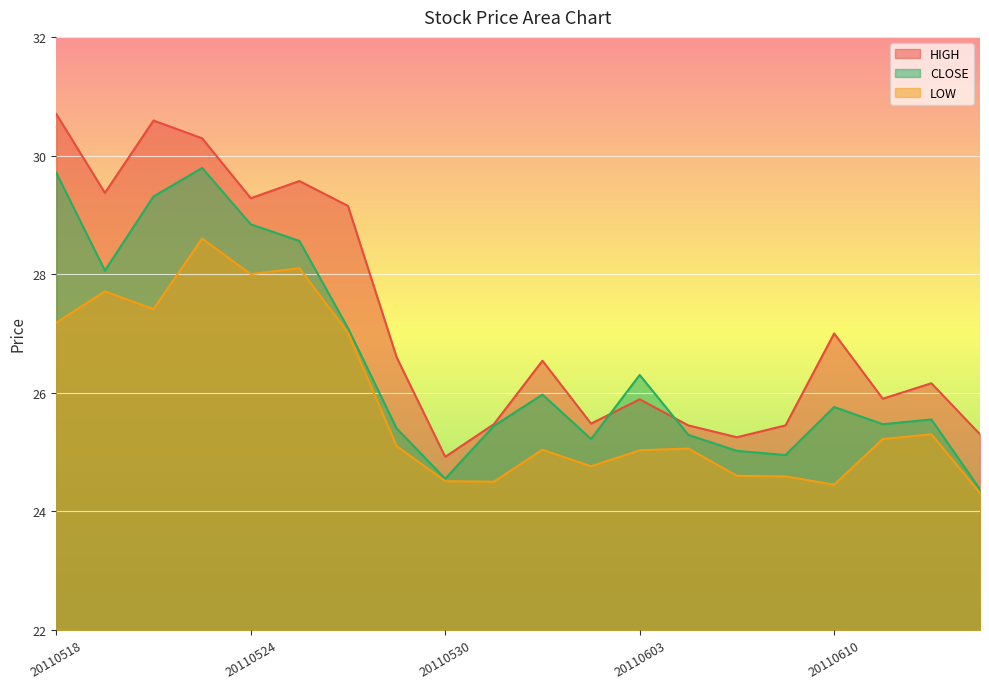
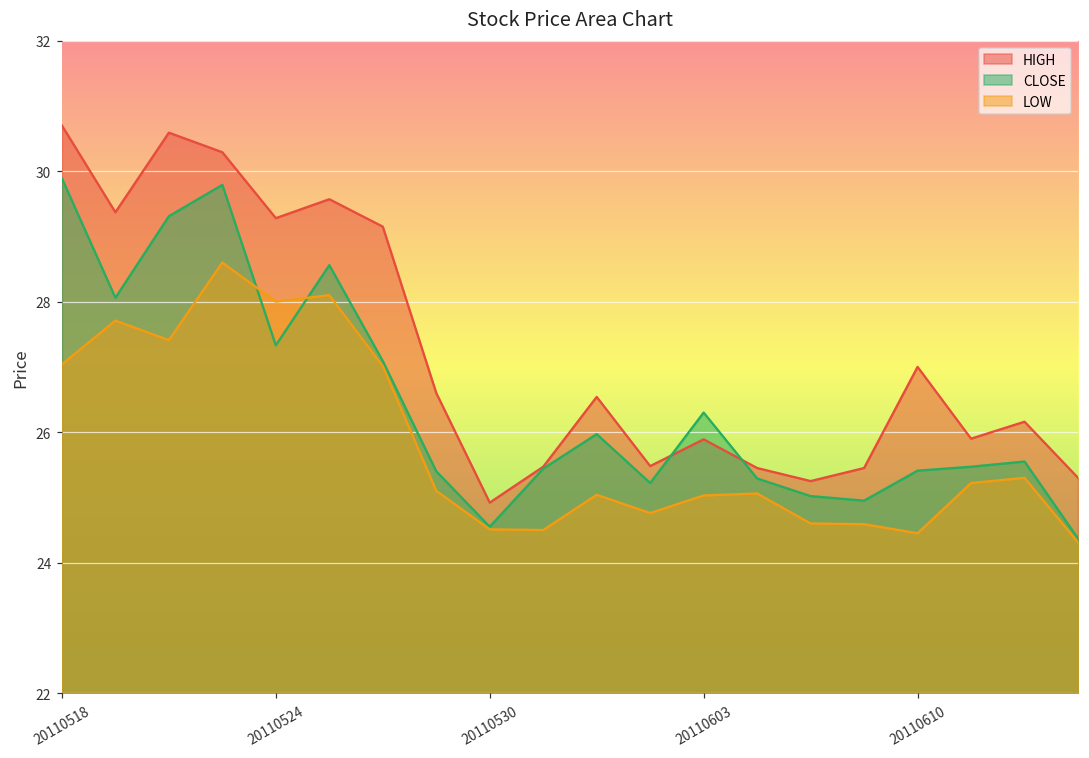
  {
    "HIGH": {
      "20110518": 30.7,
      "20110524": 29.3,
      "20110530": 24.9,
      "20110603": 25.9,
      "20110610": 27.0
    },
    "CLOSE": {
-     "20110518": 29.7,
-     "20110524": 28.8,
+     "20110518": 29.9,
+     "20110524": 27.3,
      "20110603": 26.3,
-     "20110610": 25.8
+     "20110610": 25.4
    },
    "LOW": {
-     "20110518": 27.2,
+     "20110518": 27.0,
      "20110524": 28.0,
      "20110603": 25.0,
      "20110610": 24.5
    }
  }
